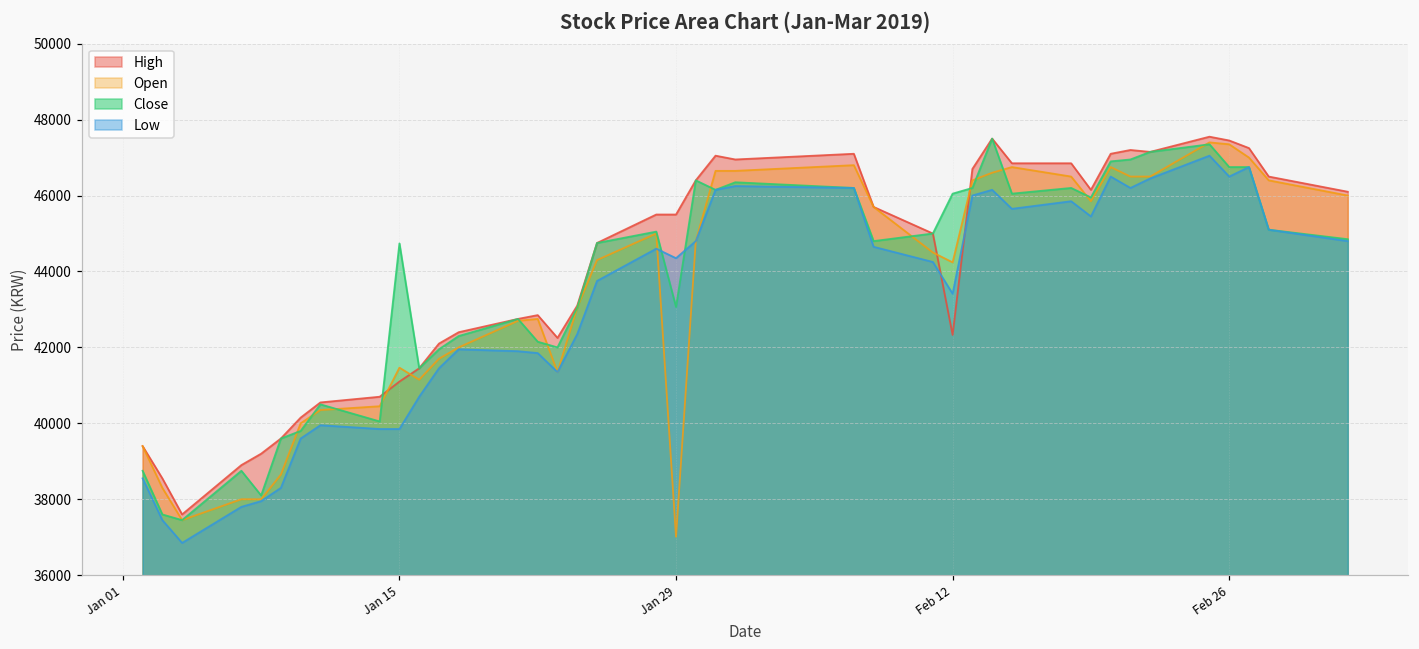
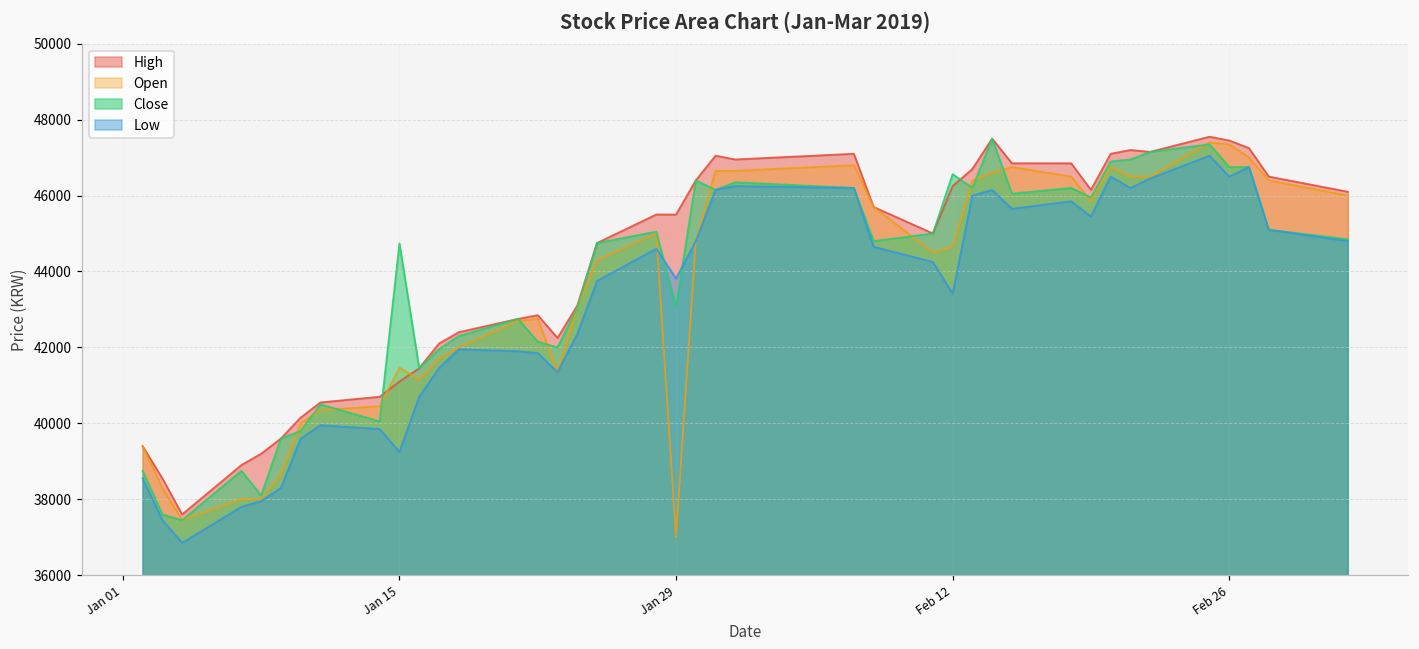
  {
    "High": {
      "Jan 15": 41100,
      "Jan 29": 45500,
-     "Feb 12": 42300,
+     "Feb 12": 46300,
      "Feb 26": 47500
    },
    "Open": {
      "Jan 15": 41500,
      "Jan 29": 37000,
-     "Feb 12": 44200,
+     "Feb 12": 44700,
      "Feb 26": 47400
    },
    "Close": {
      "Jan 15": 44700,
      "Jan 29": 43100,
-     "Feb 12": 46100,
+     "Feb 12": 46600,
      "Feb 26": 46800
    },
    "Low": {
-     "Jan 15": 39900,
-     "Jan 29": 44400,
+     "Jan 15": 39200,
+     "Jan 29": 43800,
      "Feb 12": 43400,
      "Feb 26": 46500
    }
  }
